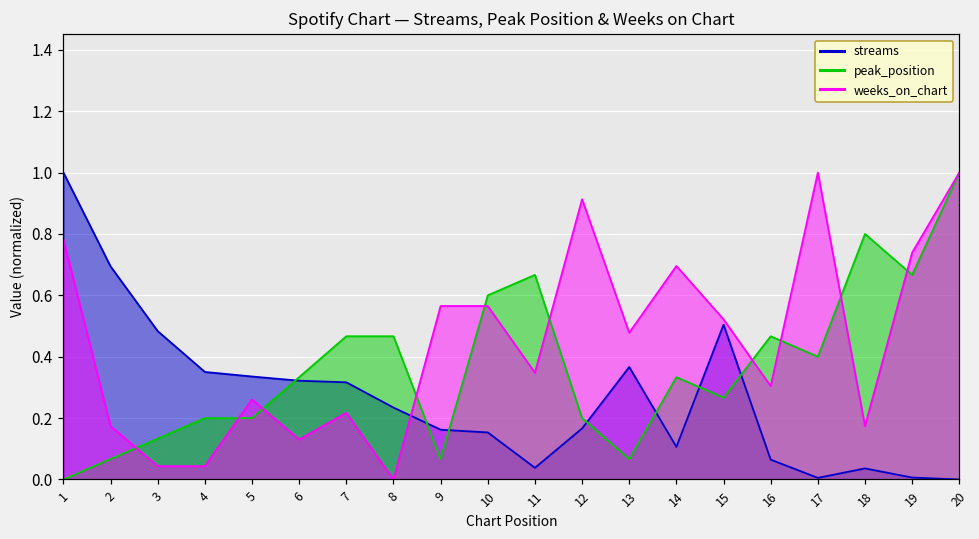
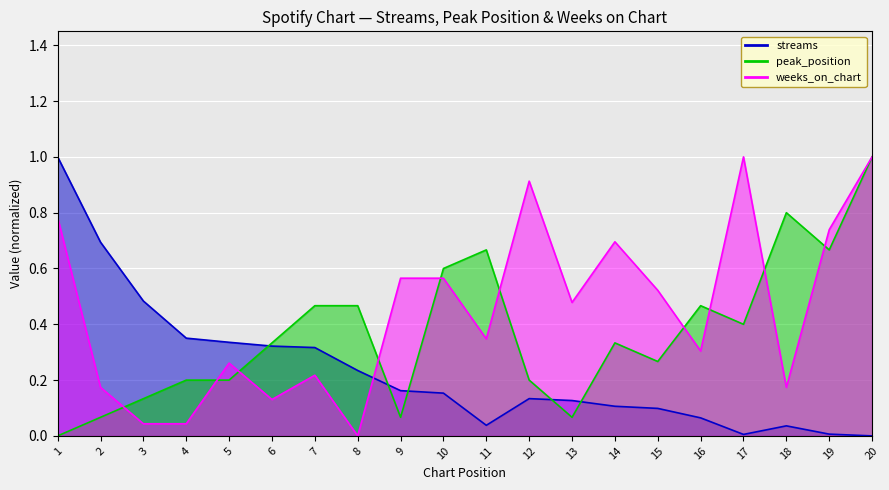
  {
    "streams": {
      "1": 1.00,
      "2": 0.69,
      "3": 0.48,
      "4": 0.35,
      "5": 0.34,
      "6": 0.32,
      "7": 0.32,
      "8": 0.23,
      "9": 0.16,
      "10": 0.15,
      "11": 0.04,
-     "12": 0.17,
-     "13": 0.37,
+     "12": 0.13,
+     "13": 0.13,
      "14": 0.11,
-     "15": 0.50,
+     "15": 0.10,
      "16": 0.06,
      "17": 0.01,
      "18": 0.04,
      "19": 0.01,
      "20": 0.00
    },
    "peak_position": {
      "1": 0.00,
      "2": 0.07,
      "3": 0.13,
      "4": 0.20,
      "5": 0.20,
      "6": 0.33,
      "7": 0.47,
      "8": 0.47,
      "9": 0.07,
      "10": 0.60,
      "11": 0.67,
      "12": 0.20,
      "13": 0.07,
      "14": 0.33,
      "15": 0.27,
      "16": 0.47,
      "17": 0.40,
      "18": 0.80,
      "19": 0.67
    },
    "weeks_on_chart": {
      "1": 0.78,
      "2": 0.17,
      "3": 0.04,
      "4": 0.04,
      "5": 0.26,
      "6": 0.13,
      "7": 0.22,
      "8": 0.00,
      "9": 0.57,
      "10": 0.57,
      "11": 0.35,
      "12": 0.91,
      "13": 0.48,
      "14": 0.70,
      "15": 0.52,
      "16": 0.30,
      "17": 1.00,
      "18": 0.17,
      "19": 0.74
    }
  }
